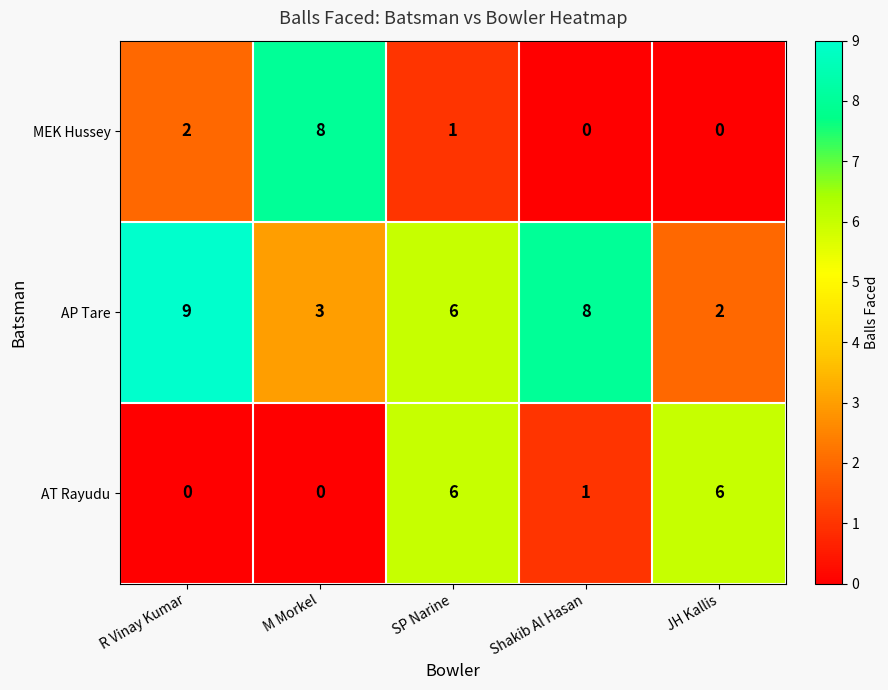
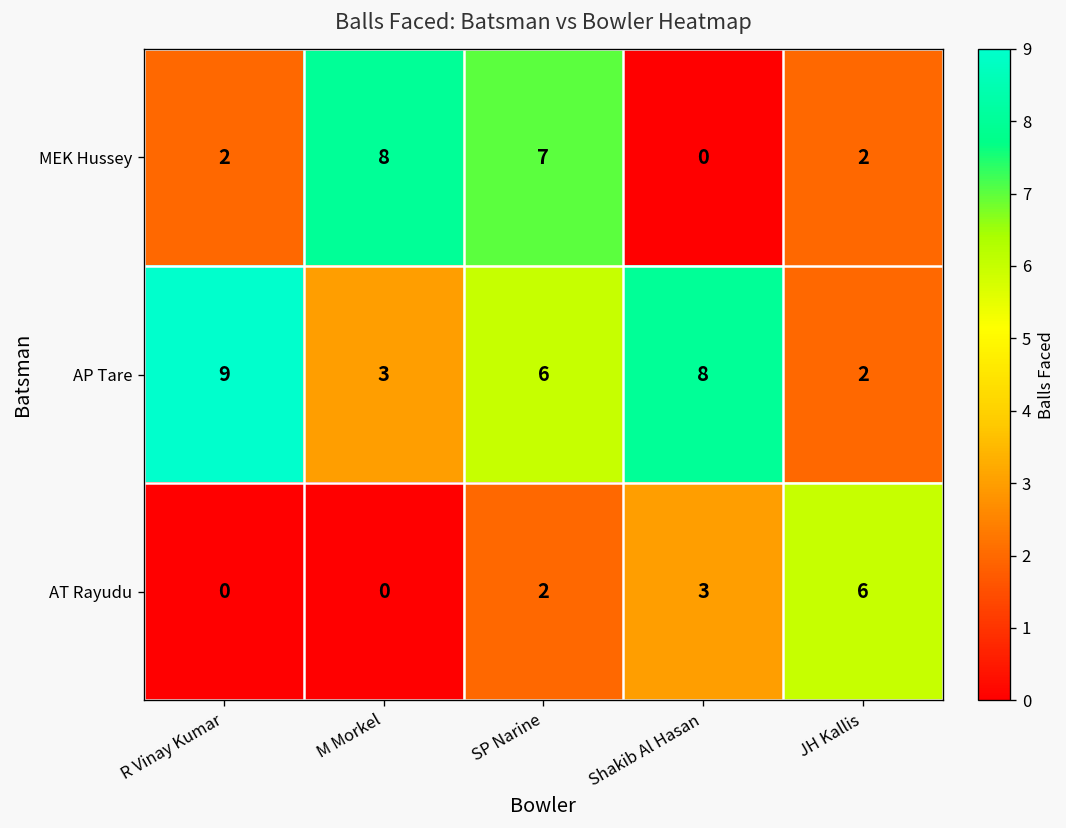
  {
    "MEK Hussey": {
      "R Vinay Kumar": 2,
      "M Morkel": 8,
-     "SP Narine": 1,
+     "SP Narine": 7,
      "Shakib Al Hasan": 0,
-     "JH Kallis": 0
+     "JH Kallis": 2
    },
    "AP Tare": {
      "R Vinay Kumar": 9,
      "M Morkel": 3,
      "SP Narine": 6,
      "Shakib Al Hasan": 8,
      "JH Kallis": 2
    },
    "AT Rayudu": {
      "R Vinay Kumar": 0,
      "M Morkel": 0,
-     "SP Narine": 6,
-     "Shakib Al Hasan": 1,
+     "SP Narine": 2,
+     "Shakib Al Hasan": 3,
      "JH Kallis": 6
    }
  }
